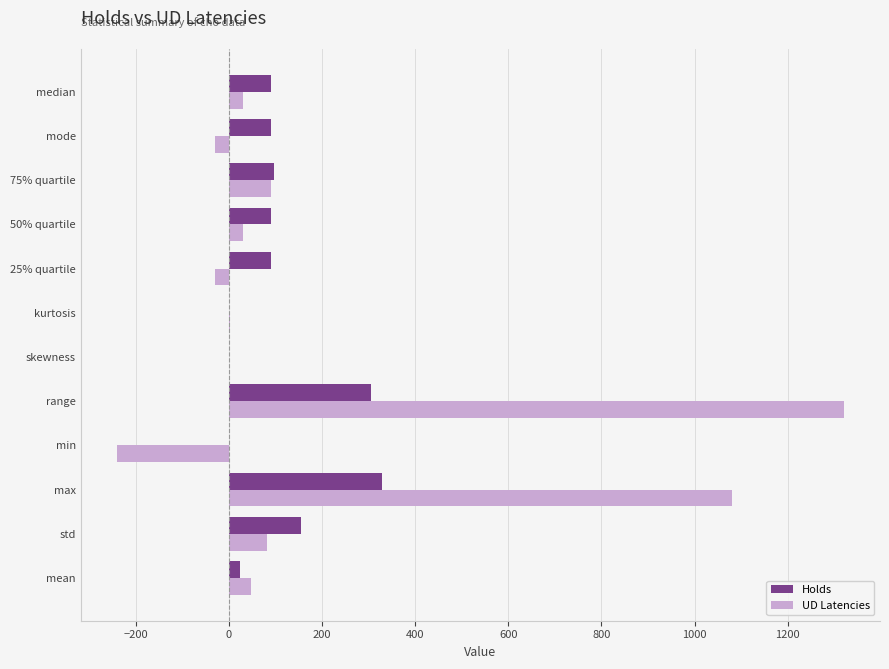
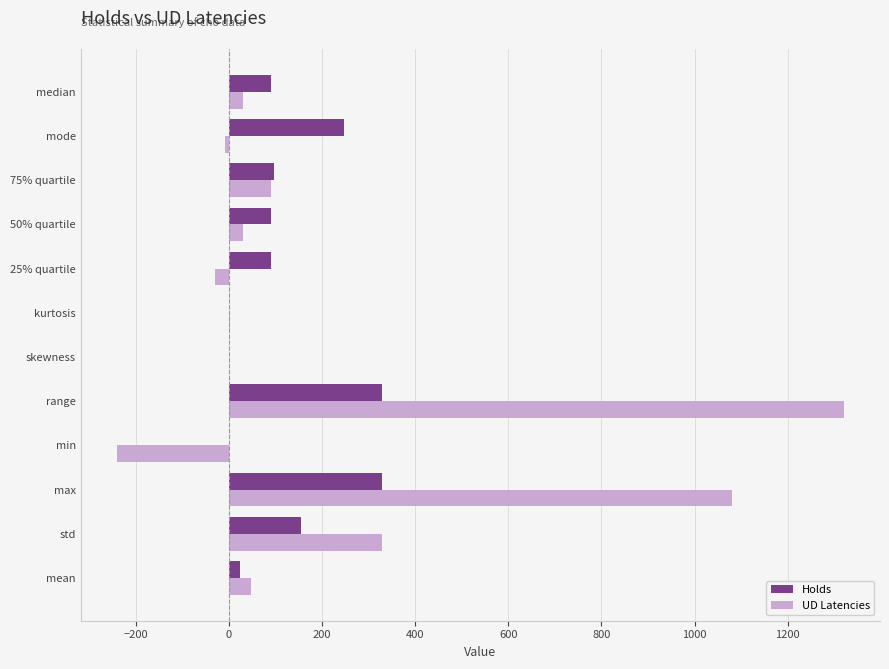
  {
    "Holds": {
      "median": 90,
-     "mode": 90,
+     "mode": 250,
      "75% quartile": 100,
      "50% quartile": 90,
      "25% quartile": 90,
-     "range": 300,
+     "range": 330,
      "min": 0,
      "max": 330,
      "std": 150,
      "mean": 20
    },
    "UD Latencies": {
      "median": 30,
-     "mode": -30,
+     "mode": -10,
      "75% quartile": 90,
      "50% quartile": 30,
      "25% quartile": -30,
      "range": 1320,
      "min": -240,
      "max": 1080,
-     "std": 80,
+     "std": 330,
      "mean": 50
    }
  }
